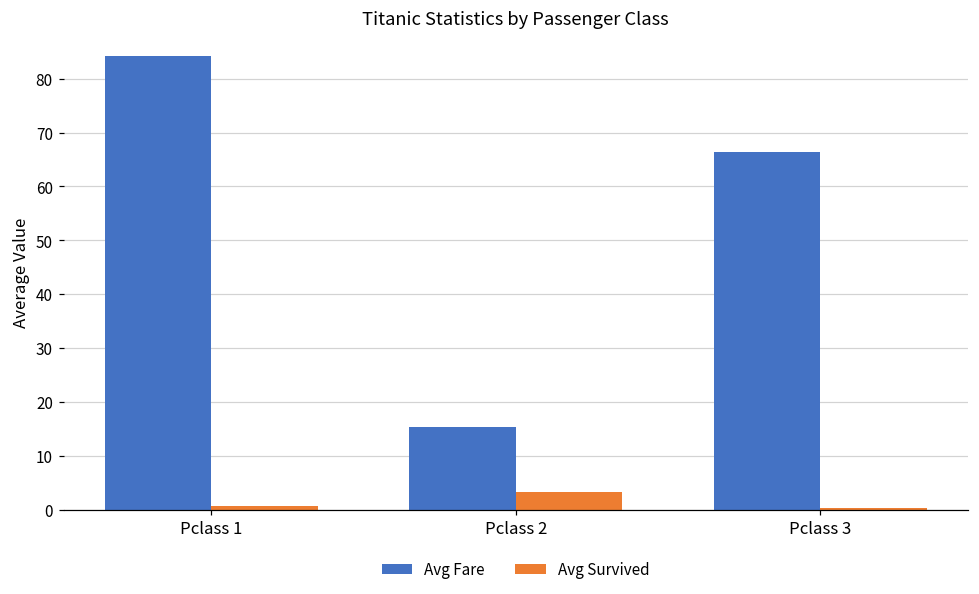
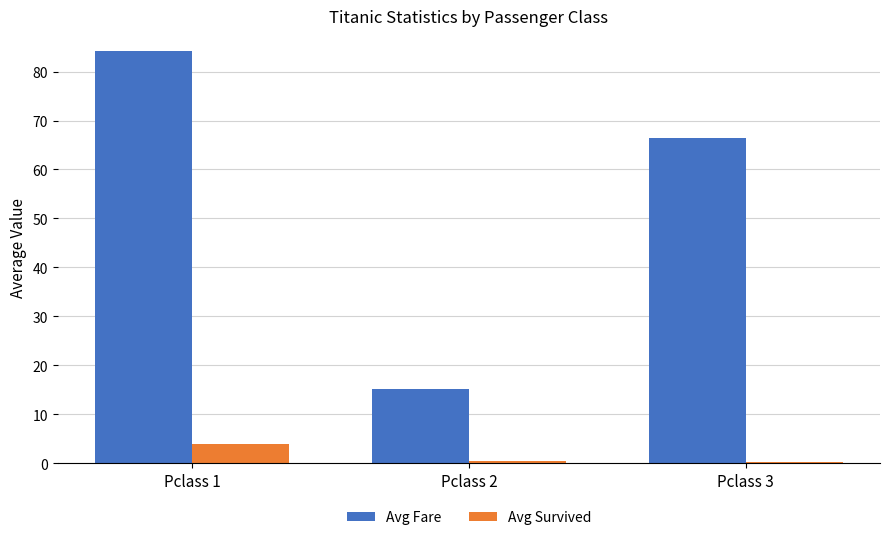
  {
    "Avg Fare": {
      "Pclass 1": 84,
      "Pclass 2": 15,
      "Pclass 3": 66
    },
    "Avg Survived": {
-     "Pclass 1": 1,
-     "Pclass 2": 3
+     "Pclass 1": 4,
+     "Pclass 2": 0
    }
  }
